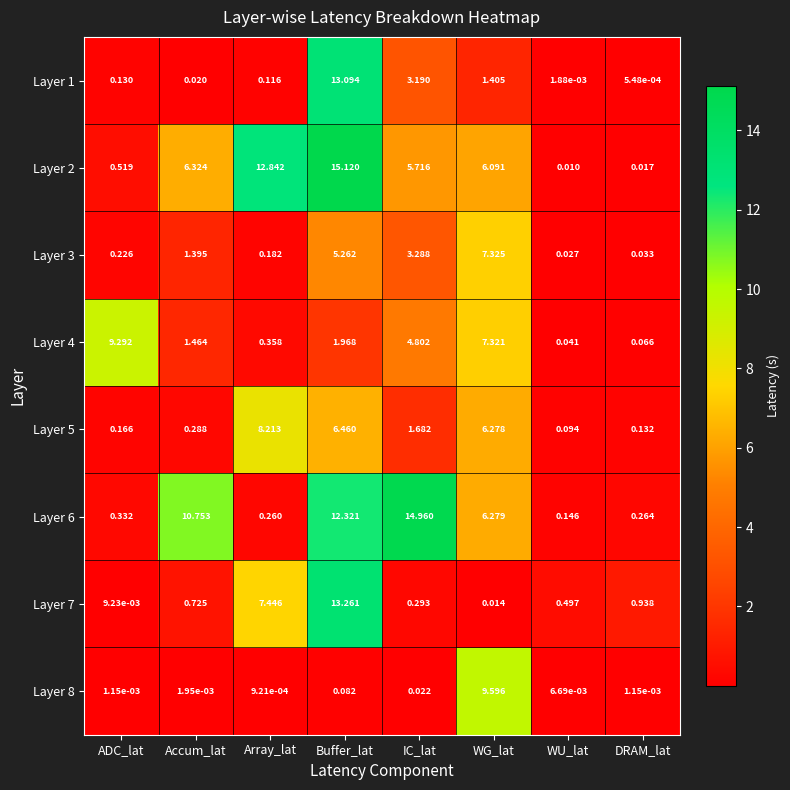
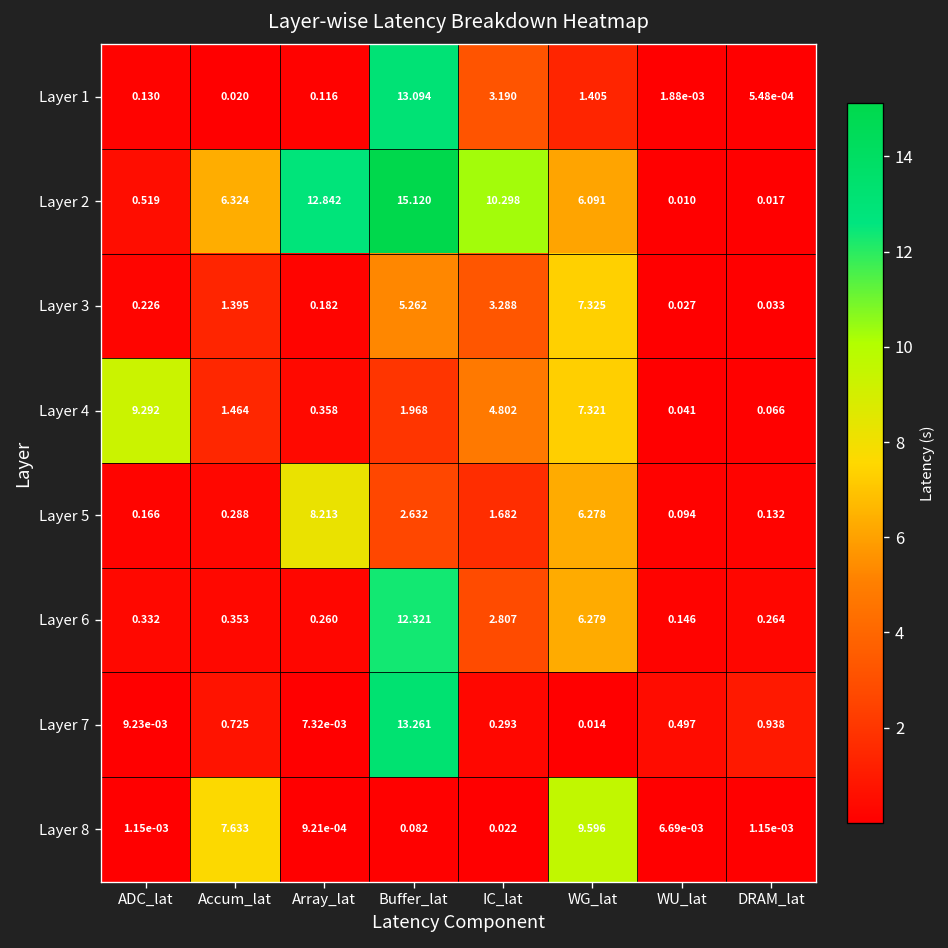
  {
    "Layer 1": {
      "ADC_lat": "0.130",
      "Accum_lat": "0.020",
      "Array_lat": "0.116",
      "Buffer_lat": "13.094",
      "IC_lat": "3.190",
      "WG_lat": "1.405",
      "WU_lat": "1.88e-03",
      "DRAM_lat": "5.48e-04"
    },
    "Layer 2": {
      "ADC_lat": "0.519",
      "Accum_lat": "6.324",
      "Array_lat": "12.842",
      "Buffer_lat": "15.120",
-     "IC_lat": "5.716",
+     "IC_lat": "10.298",
      "WG_lat": "6.091",
      "WU_lat": "0.010",
      "DRAM_lat": "0.017"
    },
    "Layer 3": {
      "ADC_lat": "0.226",
      "Accum_lat": "1.395",
      "Array_lat": "0.182",
      "Buffer_lat": "5.262",
      "IC_lat": "3.288",
      "WG_lat": "7.325",
      "WU_lat": "0.027",
      "DRAM_lat": "0.033"
    },
    "Layer 4": {
      "ADC_lat": "9.292",
      "Accum_lat": "1.464",
      "Array_lat": "0.358",
      "Buffer_lat": "1.968",
      "IC_lat": "4.802",
      "WG_lat": "7.321",
      "WU_lat": "0.041",
      "DRAM_lat": "0.066"
    },
    "Layer 5": {
      "ADC_lat": "0.166",
      "Accum_lat": "0.288",
      "Array_lat": "8.213",
-     "Buffer_lat": "6.460",
+     "Buffer_lat": "2.632",
      "IC_lat": "1.682",
      "WG_lat": "6.278",
      "WU_lat": "0.094",
      "DRAM_lat": "0.132"
    },
    "Layer 6": {
      "ADC_lat": "0.332",
-     "Accum_lat": "10.753",
+     "Accum_lat": "0.353",
      "Array_lat": "0.260",
      "Buffer_lat": "12.321",
-     "IC_lat": "14.960",
+     "IC_lat": "2.807",
      "WG_lat": "6.279",
      "WU_lat": "0.146",
      "DRAM_lat": "0.264"
    },
    "Layer 7": {
      "ADC_lat": "9.23e-03",
      "Accum_lat": "0.725",
-     "Array_lat": "7.446",
+     "Array_lat": "7.32e-03",
      "Buffer_lat": "13.261",
      "IC_lat": "0.293",
      "WG_lat": "0.014",
      "WU_lat": "0.497",
      "DRAM_lat": "0.938"
    },
    "Layer 8": {
      "ADC_lat": "1.15e-03",
-     "Accum_lat": "1.95e-03",
+     "Accum_lat": "7.633",
      "Array_lat": "9.21e-04",
      "Buffer_lat": "0.082",
      "IC_lat": "0.022",
      "WG_lat": "9.596",
      "WU_lat": "6.69e-03",
      "DRAM_lat": "1.15e-03"
    }
  }
